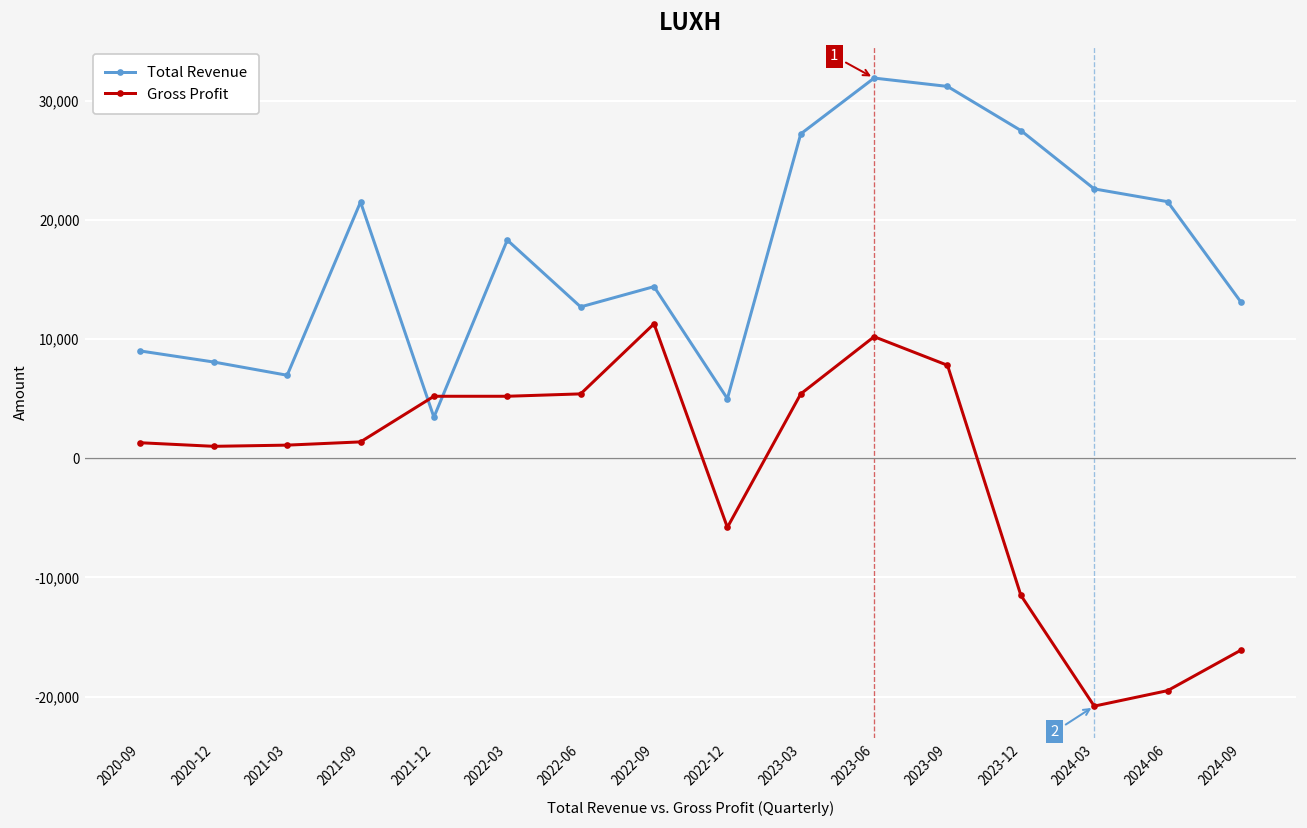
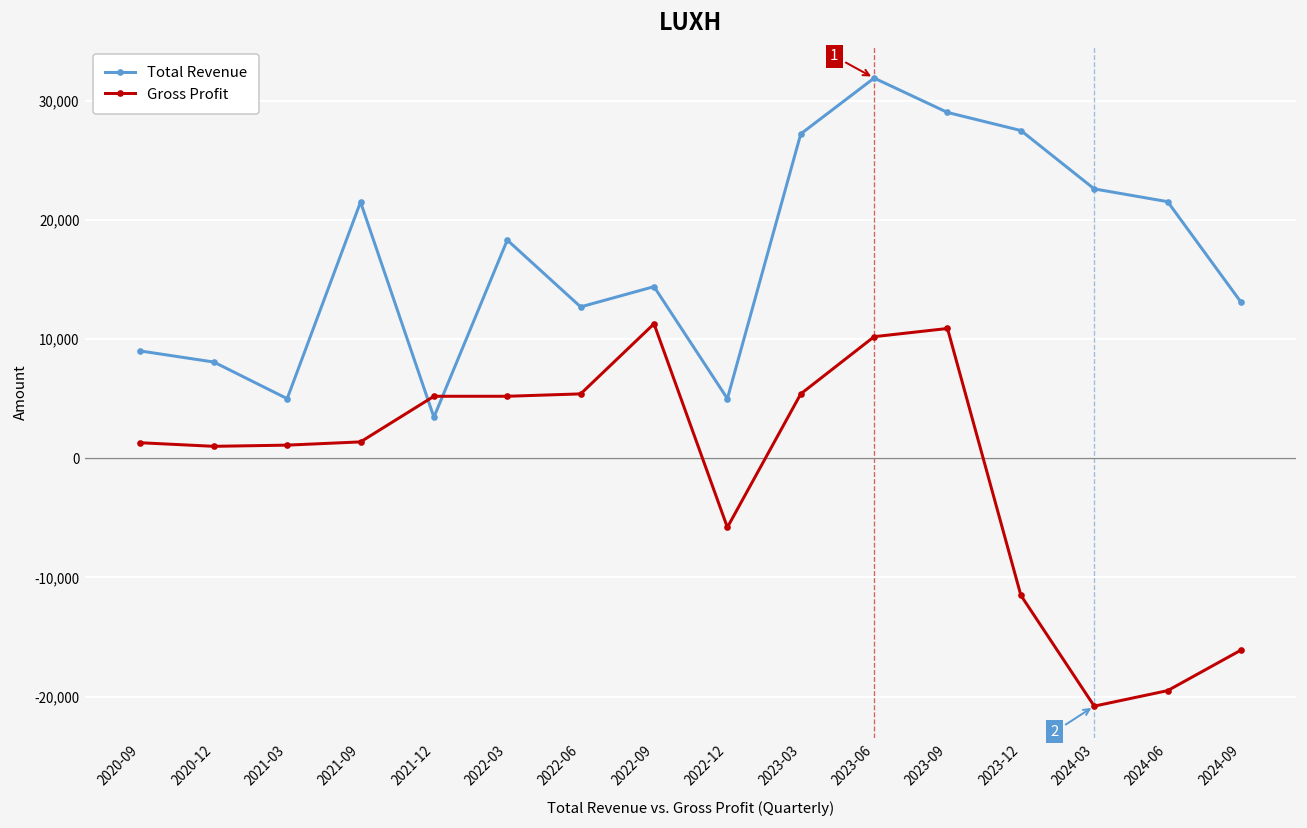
  {
    "Total Revenue": {
      "2020-09": "9,000",
      "2020-12": "8,000",
-     "2021-03": "7,000",
+     "2021-03": "5,000",
      "2021-09": "22,000",
      "2021-12": "3,000",
      "2022-03": "18,000",
      "2022-06": "13,000",
      "2022-09": "14,000",
      "2022-12": "5,000",
      "2023-03": "27,000",
      "2023-06": "32,000",
-     "2023-09": "31,000",
+     "2023-09": "29,000",
      "2023-12": "28,000",
      "2024-03": "23,000",
      "2024-06": "22,000",
      "2024-09": "13,000"
    },
    "Gross Profit": {
      "2020-09": "1,000",
      "2020-12": "1,000",
      "2021-03": "1,000",
      "2021-09": "1,000",
      "2021-12": "5,000",
      "2022-03": "5,000",
      "2022-06": "5,000",
      "2022-09": "11,000",
      "2022-12": "-6,000",
      "2023-03": "5,000",
      "2023-06": "10,000",
-     "2023-09": "8,000",
+     "2023-09": "11,000",
      "2023-12": "-12,000",
      "2024-03": "-21,000",
      "2024-06": "-20,000",
      "2024-09": "-16,000"
    }
  }
